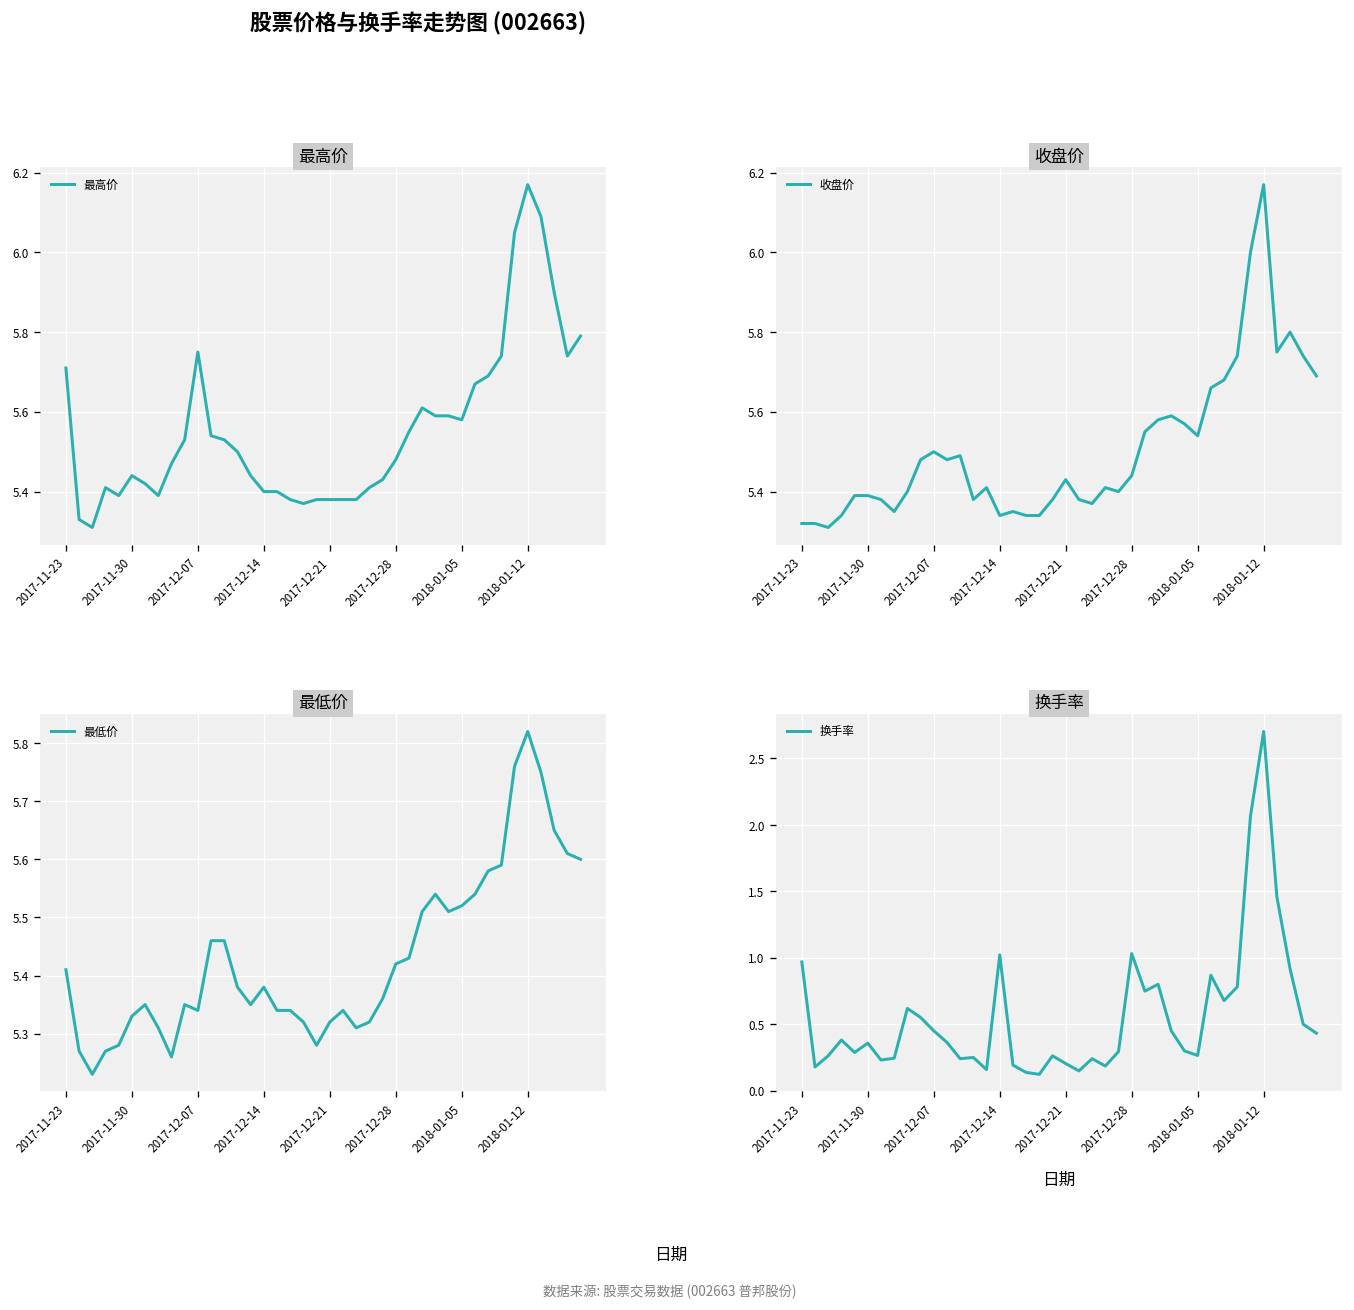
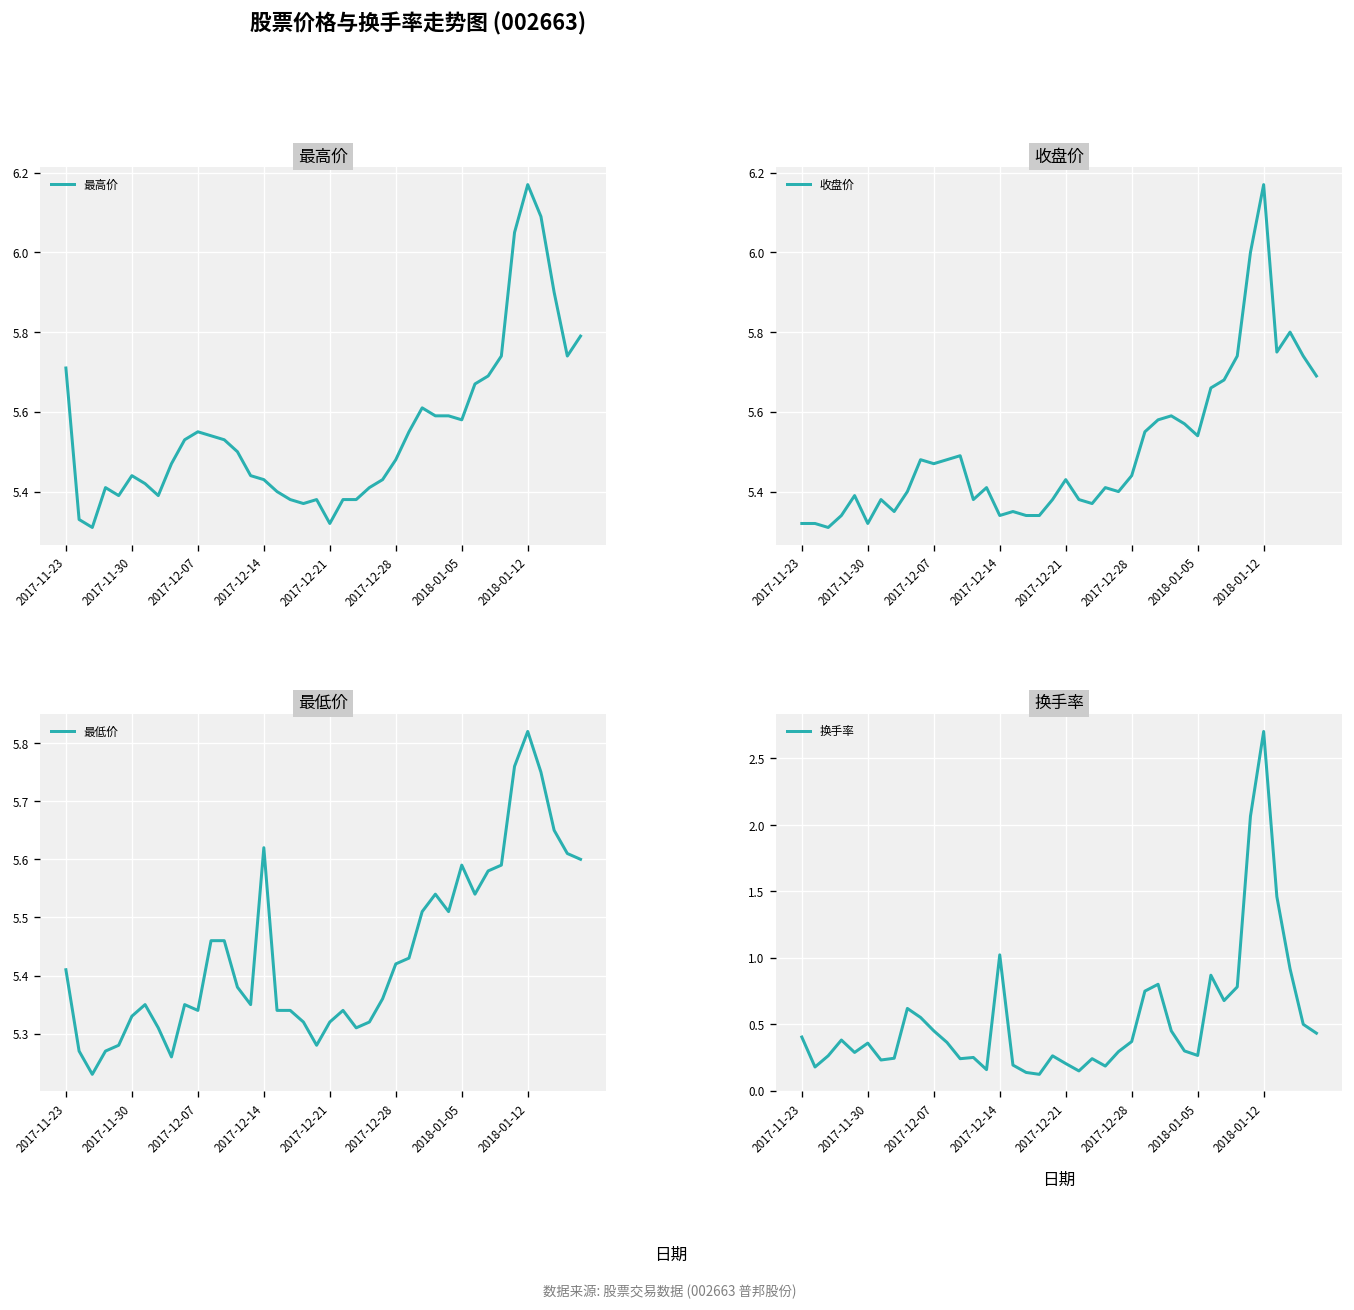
  {
    "最高价": {
      "2017-11-23": 5.71,
      "2017-11-30": 5.44,
-     "2017-12-07": 5.75,
-     "2017-12-14": 5.40,
-     "2017-12-21": 5.38,
+     "2017-12-07": 5.55,
+     "2017-12-14": 5.43,
+     "2017-12-21": 5.32,
      "2017-12-28": 5.48,
      "2018-01-05": 5.58,
      "2018-01-12": 6.17
    },
    "收盘价": {
      "2017-11-23": 5.32,
-     "2017-11-30": 5.39,
-     "2017-12-07": 5.50,
+     "2017-11-30": 5.32,
+     "2017-12-07": 5.47,
      "2017-12-14": 5.34,
      "2017-12-21": 5.43,
      "2017-12-28": 5.44,
      "2018-01-05": 5.54,
      "2018-01-12": 6.17
    },
    "最低价": {
      "2017-11-23": 5.41,
      "2017-11-30": 5.33,
      "2017-12-07": 5.34,
-     "2017-12-14": 5.38,
+     "2017-12-14": 5.62,
      "2017-12-21": 5.32,
      "2017-12-28": 5.42,
-     "2018-01-05": 5.52,
+     "2018-01-05": 5.59,
      "2018-01-12": 5.82
    },
    "换手率": {
-     "2017-11-23": 0.97,
+     "2017-11-23": 0.41,
      "2017-11-30": 0.36,
      "2017-12-07": 0.45,
      "2017-12-14": 1.02,
      "2017-12-21": 0.21,
-     "2017-12-28": 1.03,
+     "2017-12-28": 0.37,
      "2018-01-05": 0.27,
      "2018-01-12": 2.70
    }
  }
